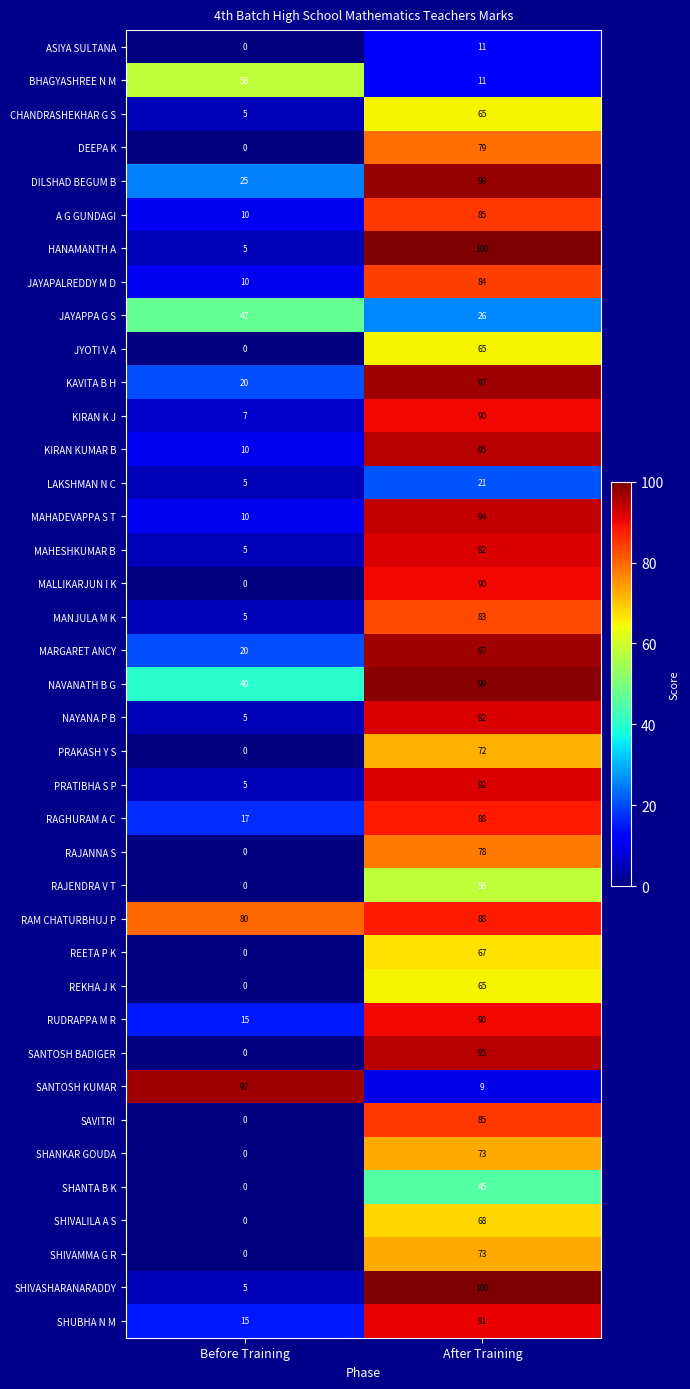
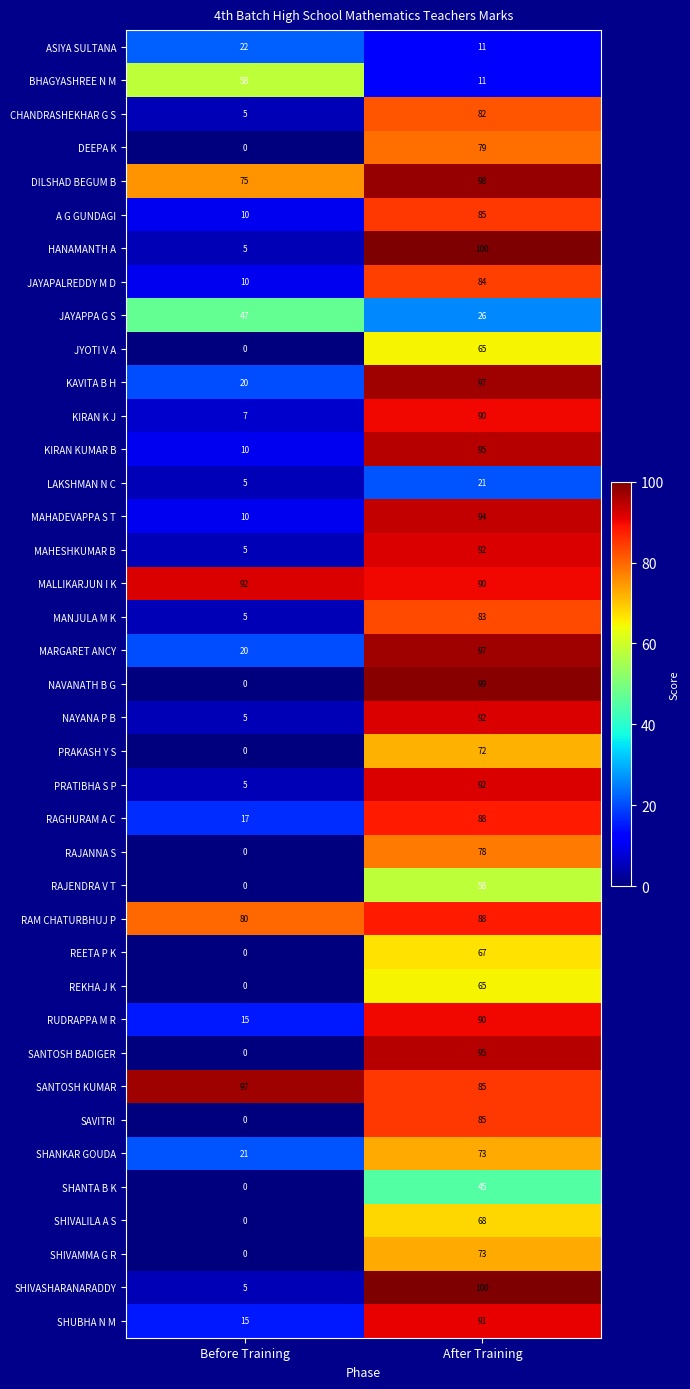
  {
    "ASIYA SULTANA": {
-     "Before Training": 0,
+     "Before Training": 22,
      "After Training": 11
    },
    "BHAGYASHREE N M": {
      "Before Training": 58,
      "After Training": 11
    },
    "CHANDRASHEKHAR G S": {
      "Before Training": 5,
-     "After Training": 65
+     "After Training": 82
    },
    "DEEPA K": {
      "Before Training": 0,
      "After Training": 79
    },
    "DILSHAD BEGUM B": {
-     "Before Training": 25,
+     "Before Training": 75,
      "After Training": 98
    },
    "A G GUNDAGI": {
      "Before Training": 10,
      "After Training": 85
    },
    "HANAMANTH A": {
      "Before Training": 5,
      "After Training": 100
    },
    "JAYAPALREDDY M D": {
      "Before Training": 10,
      "After Training": 84
    },
    "JAYAPPA G S": {
      "Before Training": 47,
      "After Training": 26
    },
    "JYOTI V A": {
      "Before Training": 0,
      "After Training": 65
    },
    "KAVITA B H": {
      "Before Training": 20,
      "After Training": 97
    },
    "KIRAN K J": {
      "Before Training": 7,
      "After Training": 90
    },
    "KIRAN KUMAR B": {
      "Before Training": 10,
      "After Training": 95
    },
    "LAKSHMAN N C": {
      "Before Training": 5,
      "After Training": 21
    },
    "MAHADEVAPPA S T": {
      "Before Training": 10,
      "After Training": 94
    },
    "MAHESHKUMAR B": {
      "Before Training": 5,
      "After Training": 92
    },
    "MALLIKARJUN I K": {
-     "Before Training": 0,
+     "Before Training": 92,
      "After Training": 90
    },
    "MANJULA M K": {
      "Before Training": 5,
      "After Training": 83
    },
    "MARGARET ANCY": {
      "Before Training": 20,
      "After Training": 97
    },
    "NAVANATH B G": {
-     "Before Training": 40,
+     "Before Training": 0,
      "After Training": 99
    },
    "NAYANA P B": {
      "Before Training": 5,
      "After Training": 92
    },
    "PRAKASH Y S": {
      "Before Training": 0,
      "After Training": 72
    },
    "PRATIBHA S P": {
      "Before Training": 5,
      "After Training": 92
    },
    "RAGHURAM A C": {
      "Before Training": 17,
      "After Training": 88
    },
    "RAJANNA S": {
      "Before Training": 0,
      "After Training": 78
    },
    "RAJENDRA V T": {
      "Before Training": 0,
      "After Training": 58
    },
    "RAM CHATURBHUJ P": {
      "Before Training": 80,
      "After Training": 88
    },
    "REETA P K": {
      "Before Training": 0,
      "After Training": 67
    },
    "REKHA J K": {
      "Before Training": 0,
      "After Training": 65
    },
    "RUDRAPPA M R": {
      "Before Training": 15,
      "After Training": 90
    },
    "SANTOSH BADIGER": {
      "Before Training": 0,
      "After Training": 95
    },
    "SANTOSH KUMAR": {
      "Before Training": 97,
-     "After Training": 9
+     "After Training": 85
    },
    "SAVITRI": {
      "Before Training": 0,
      "After Training": 85
    },
    "SHANKAR GOUDA": {
-     "Before Training": 0,
+     "Before Training": 21,
      "After Training": 73
    },
    "SHANTA B K": {
      "Before Training": 0,
      "After Training": 45
    },
    "SHIVALILA A S": {
      "Before Training": 0,
      "After Training": 68
    },
    "SHIVAMMA G R": {
      "Before Training": 0,
      "After Training": 73
    },
    "SHIVASHARANARADDY": {
      "Before Training": 5,
      "After Training": 100
    },
    "SHUBHA N M": {
      "Before Training": 15,
      "After Training": 91
    }
  }
